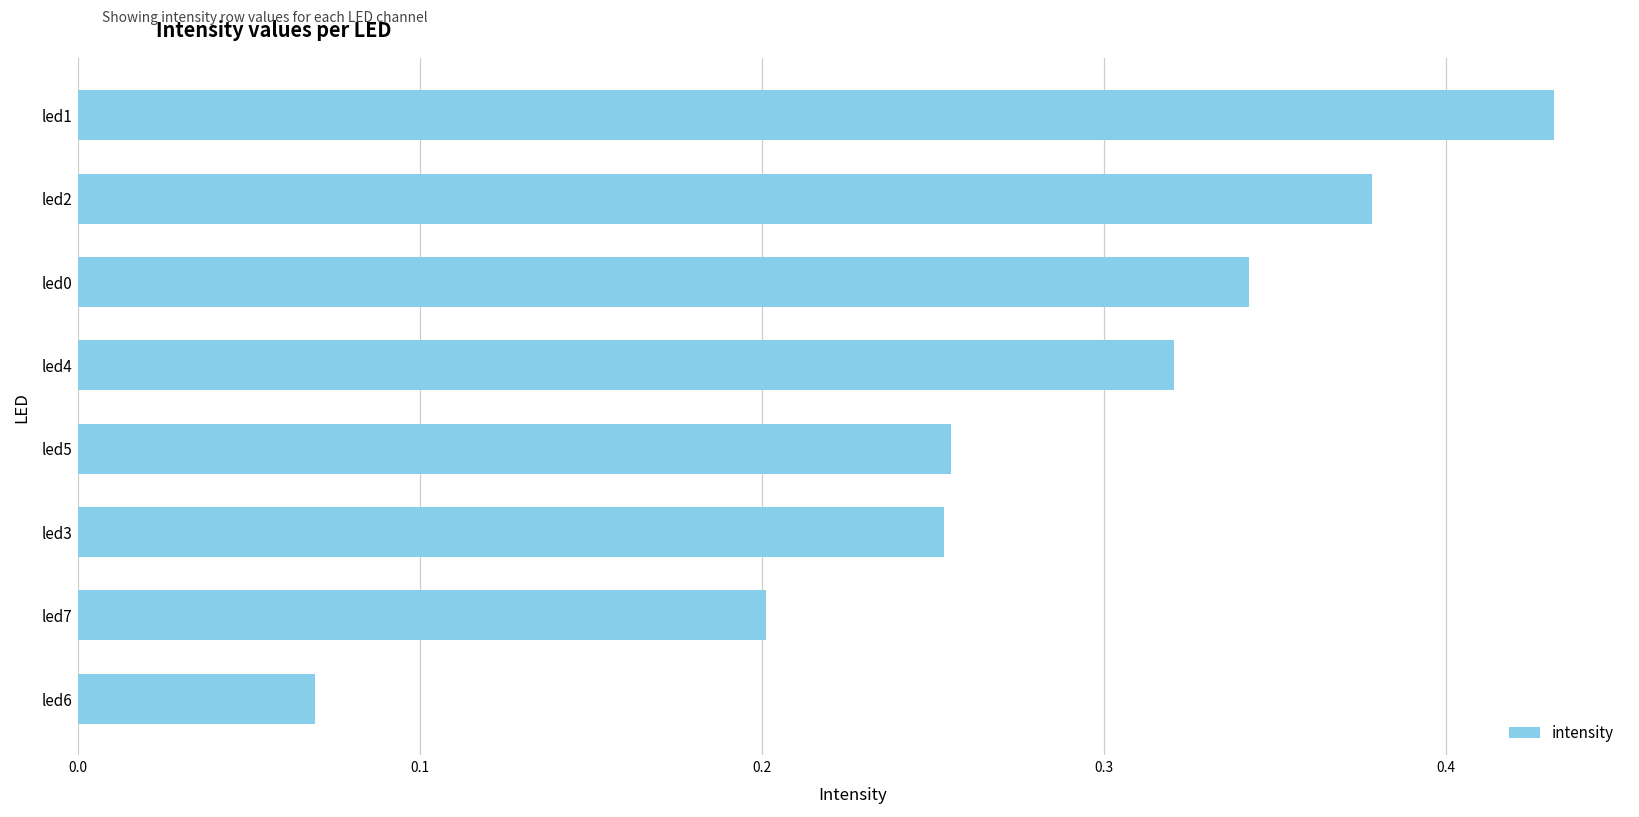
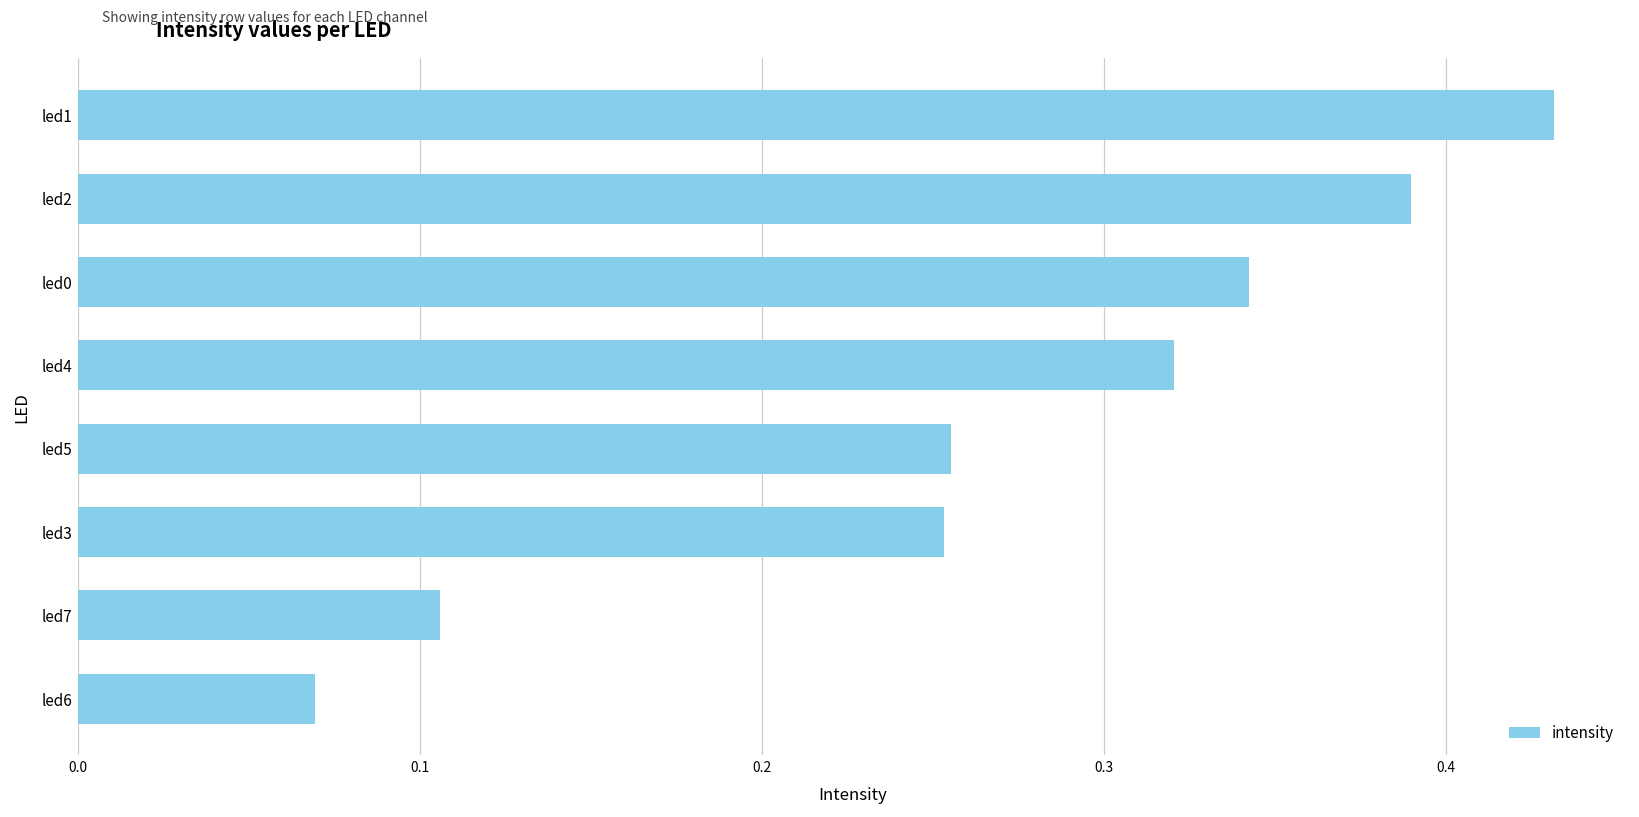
  {
    "led1": 0.432,
-   "led2": 0.378,
+   "led2": 0.390,
    "led0": 0.342,
    "led4": 0.321,
    "led5": 0.255,
    "led3": 0.253,
-   "led7": 0.201,
+   "led7": 0.106,
    "led6": 0.069
  }
